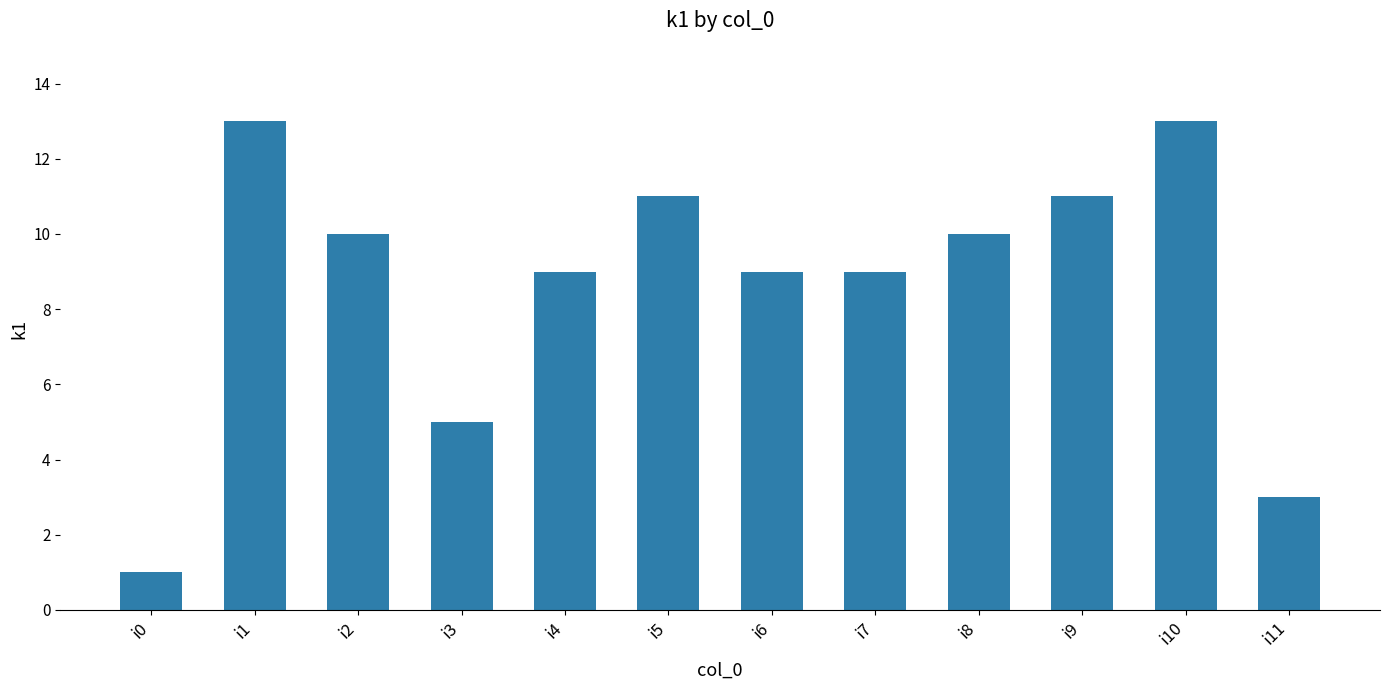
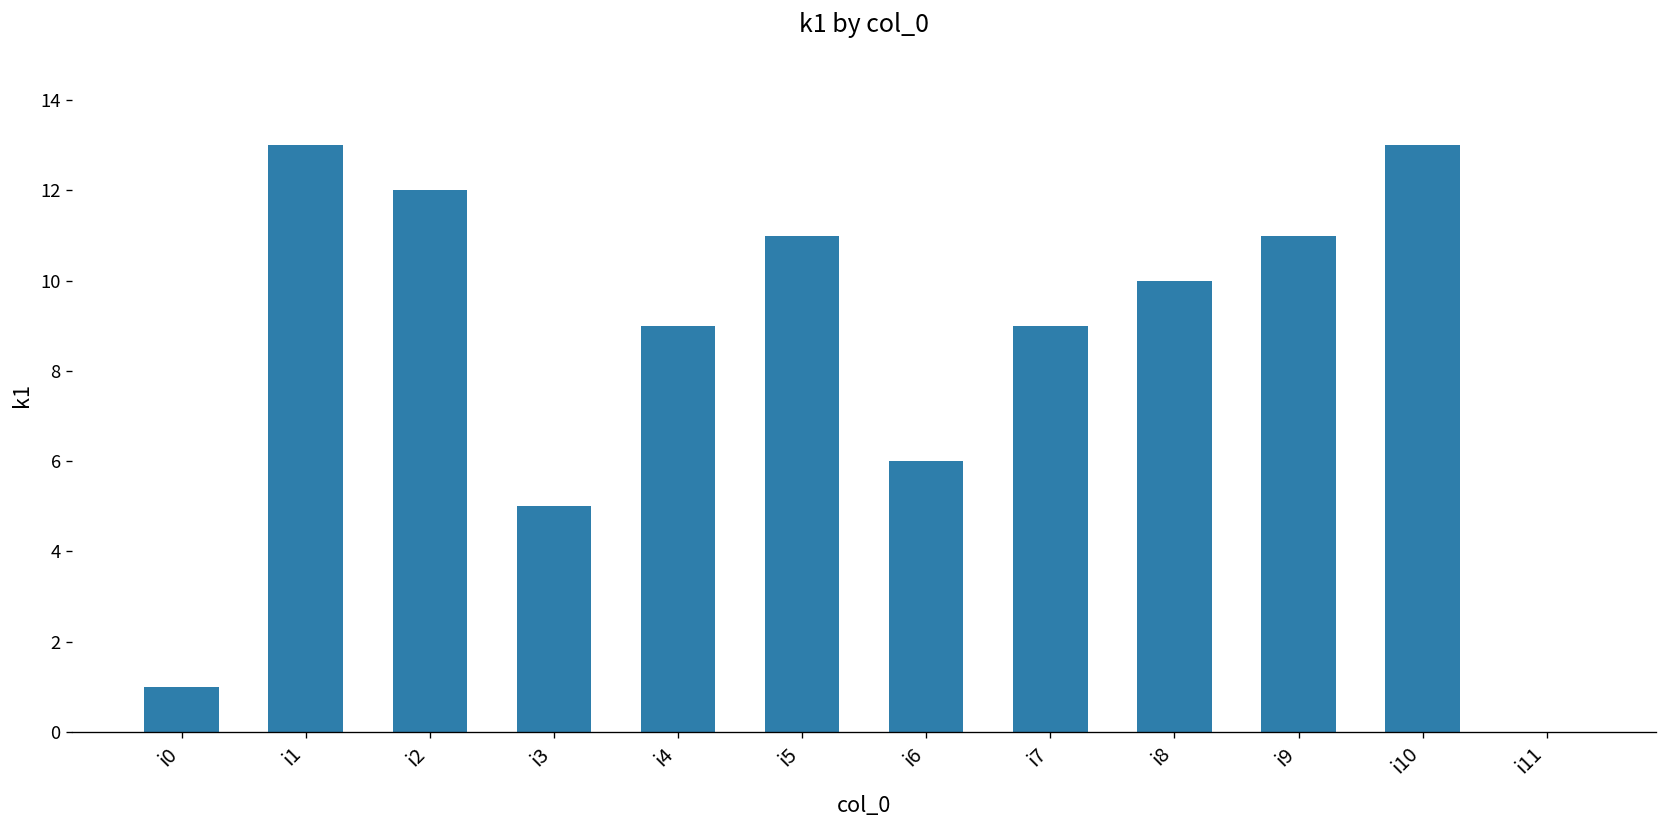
  {
    "i0": 1,
    "i1": 13,
-   "i2": 10,
+   "i2": 12,
    "i3": 5,
    "i4": 9,
    "i5": 11,
-   "i6": 9,
+   "i6": 6,
    "i7": 9,
    "i8": 10,
    "i9": 11,
    "i10": 13,
-   "i11": 3
+   "i11": 0
  }
